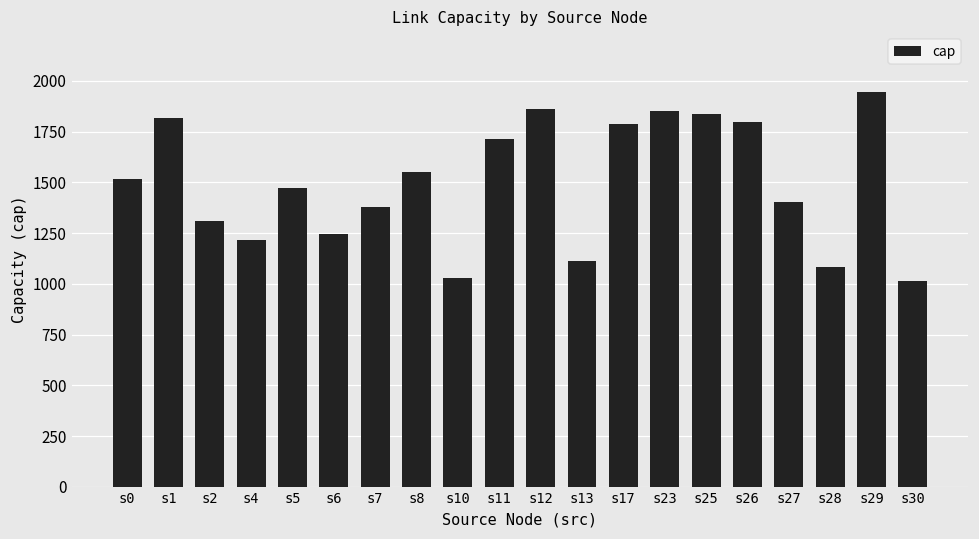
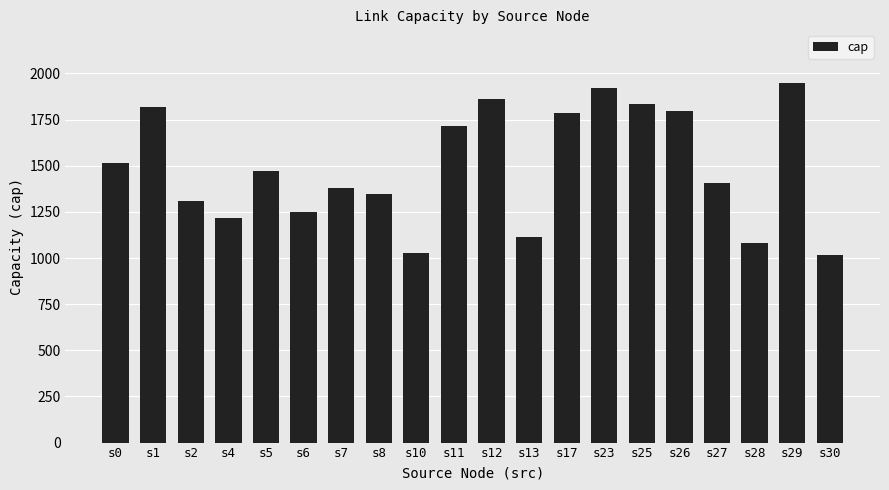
  {
    "s0": 1510,
    "s1": 1820,
    "s2": 1310,
    "s4": 1220,
    "s5": 1470,
    "s6": 1250,
    "s7": 1380,
-   "s8": 1550,
+   "s8": 1350,
    "s10": 1030,
    "s11": 1720,
    "s12": 1860,
    "s13": 1110,
    "s17": 1790,
-   "s23": 1850,
+   "s23": 1920,
    "s25": 1840,
    "s26": 1800,
    "s27": 1410,
    "s28": 1080,
    "s29": 1950,
    "s30": 1020
  }
